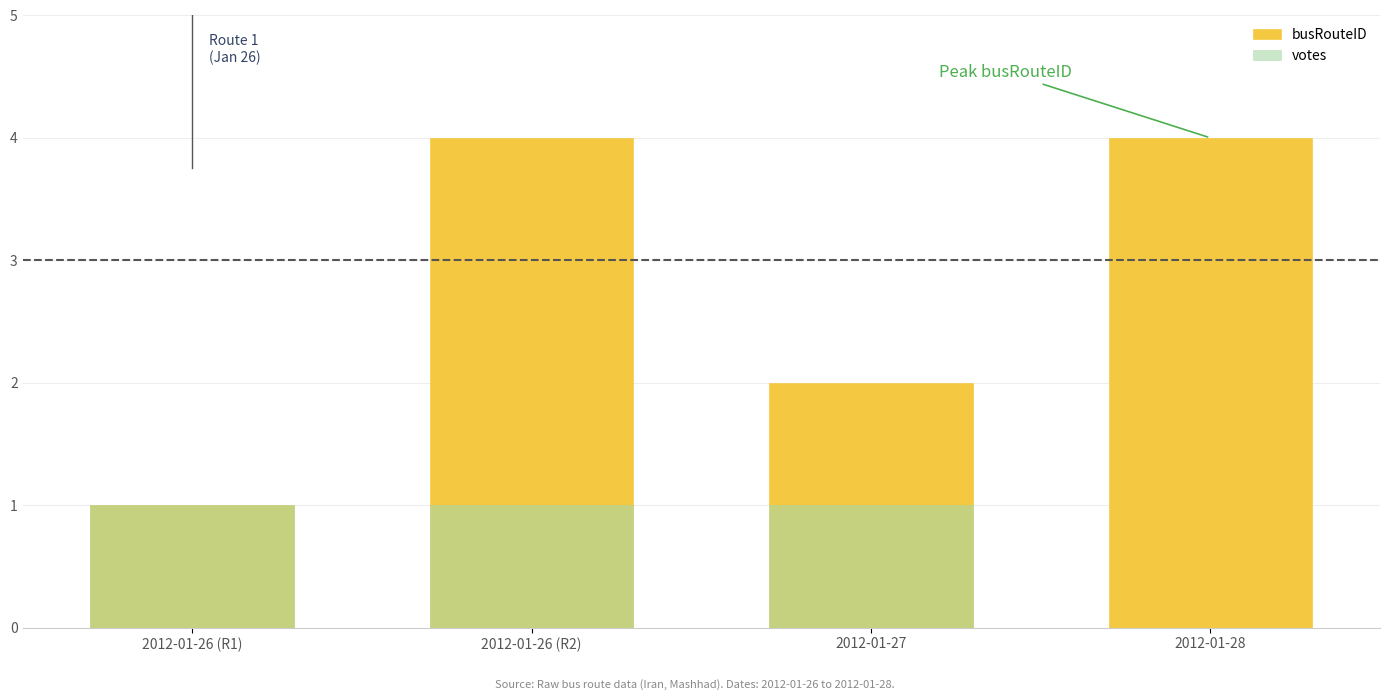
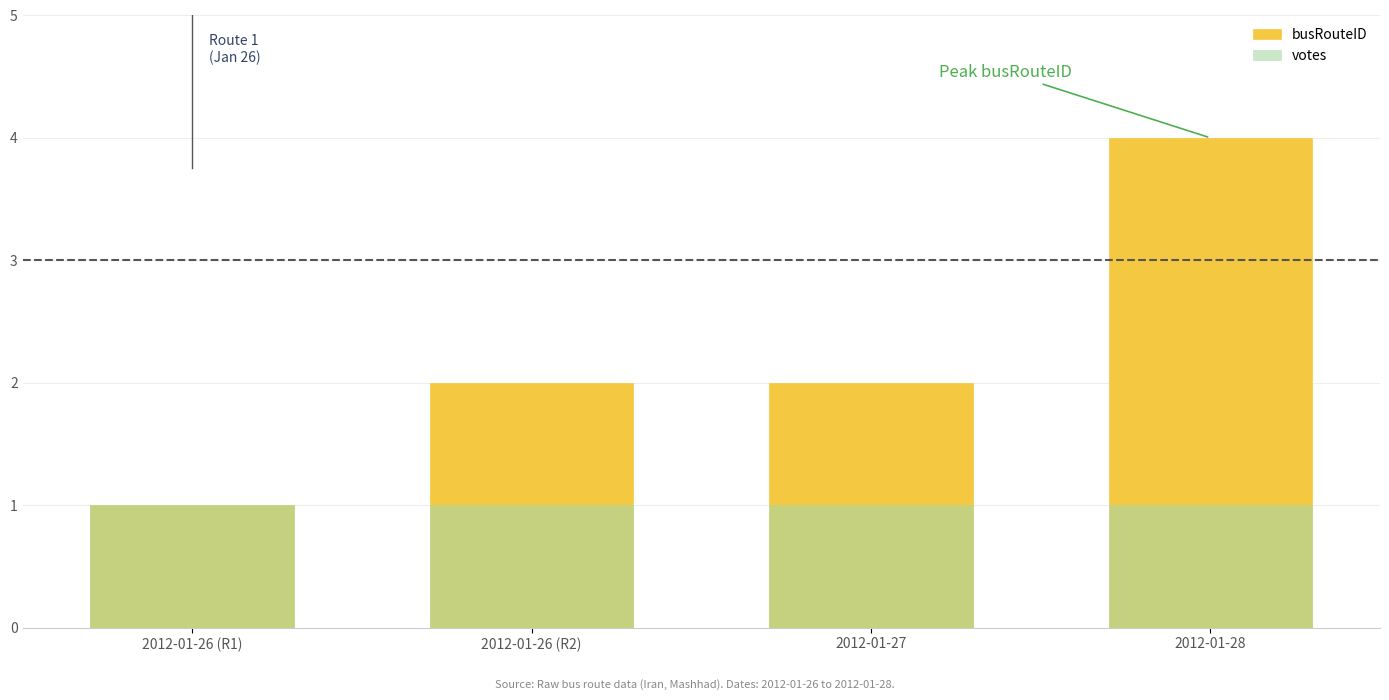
  {
    "busRouteID": {
      "2012-01-26 (R1)": 1,
-     "2012-01-26 (R2)": 4,
+     "2012-01-26 (R2)": 2,
      "2012-01-27": 2,
      "2012-01-28": 4
    },
    "votes": {
      "2012-01-26 (R1)": 1,
-     "2012-01-28": 0
+     "2012-01-28": 1
    }
  }
